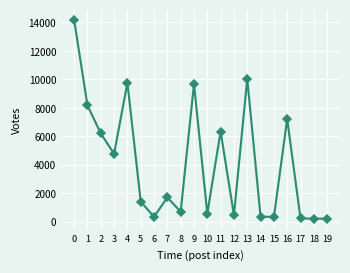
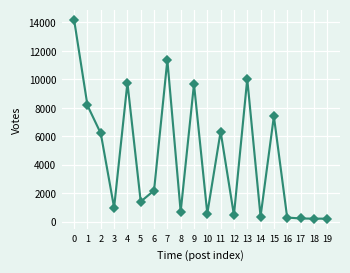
  {
    "0": 14200,
    "1": 8200,
    "2": 6200,
-   "3": 4800,
+   "3": 1000,
    "4": 9800,
    "5": 1400,
-   "6": 300,
-   "7": 1700,
+   "6": 2200,
+   "7": 11400,
    "8": 700,
    "9": 9700,
    "10": 600,
    "11": 6300,
    "12": 500,
    "13": 10000,
    "14": 400,
-   "15": 300,
-   "16": 7200,
+   "15": 7400,
+   "16": 300,
    "17": 200,
    "18": 200,
    "19": 200
  }
